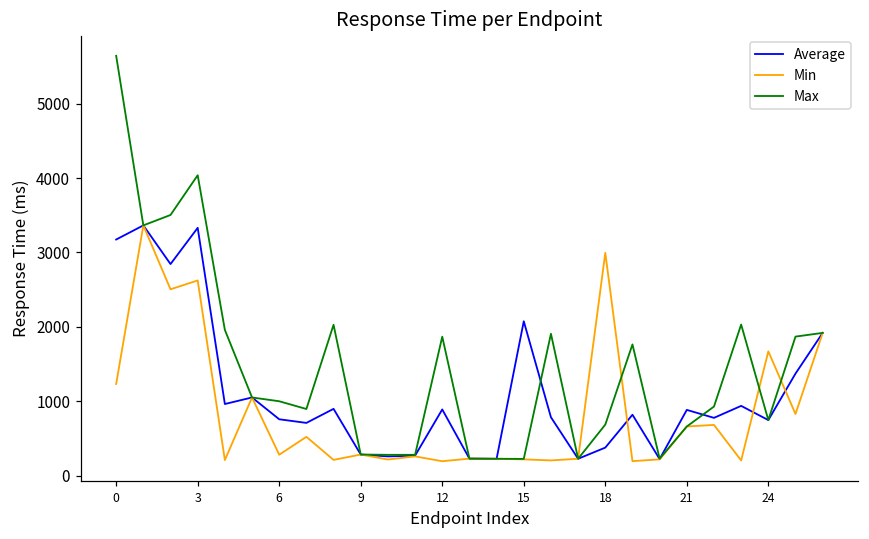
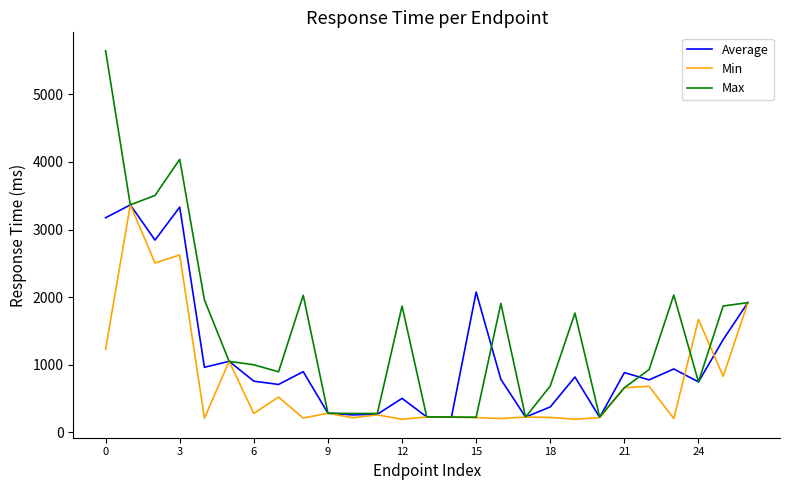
  {
    "Average": {
      "0": 3200,
      "3": 3300,
      "6": 800,
-     "12": 900,
+     "12": 500,
      "15": 2100,
      "18": 400,
      "21": 900
    },
    "Min": {
      "0": 1200,
      "3": 2600,
      "6": 300,
      "12": 200,
-     "18": 3000,
+     "18": 200,
      "24": 1700
    },
    "Max": {
      "0": 5600,
      "3": 4000,
      "6": 1000,
      "12": 1900,
      "18": 700
    }
  }
